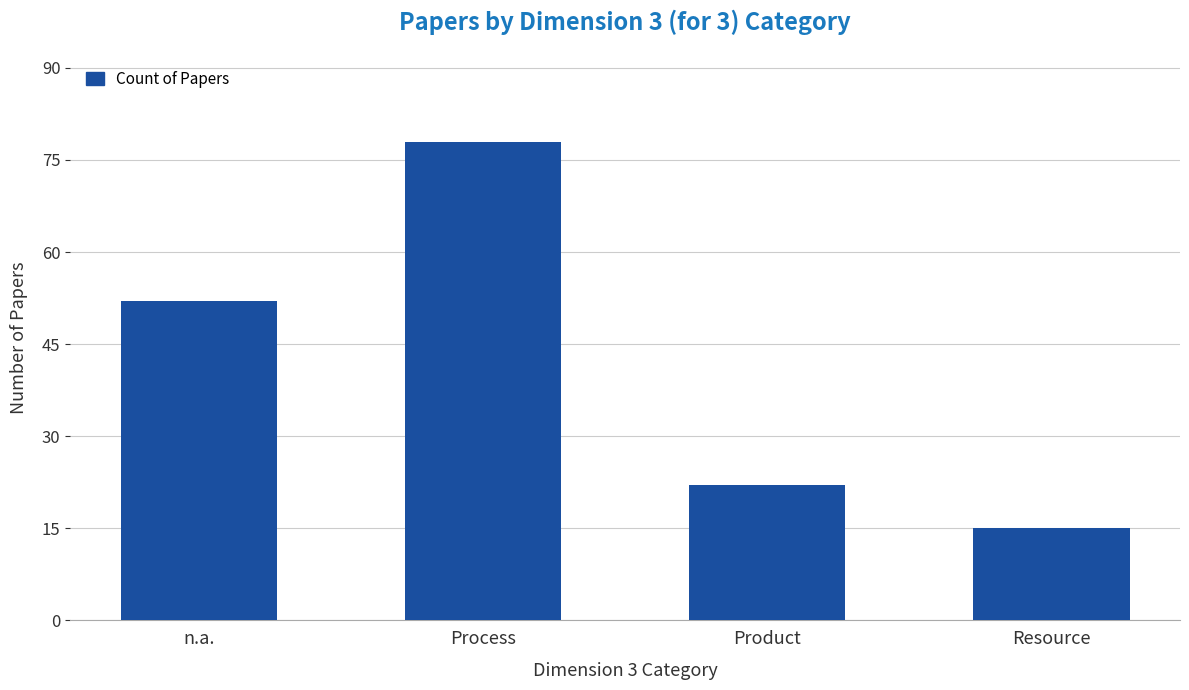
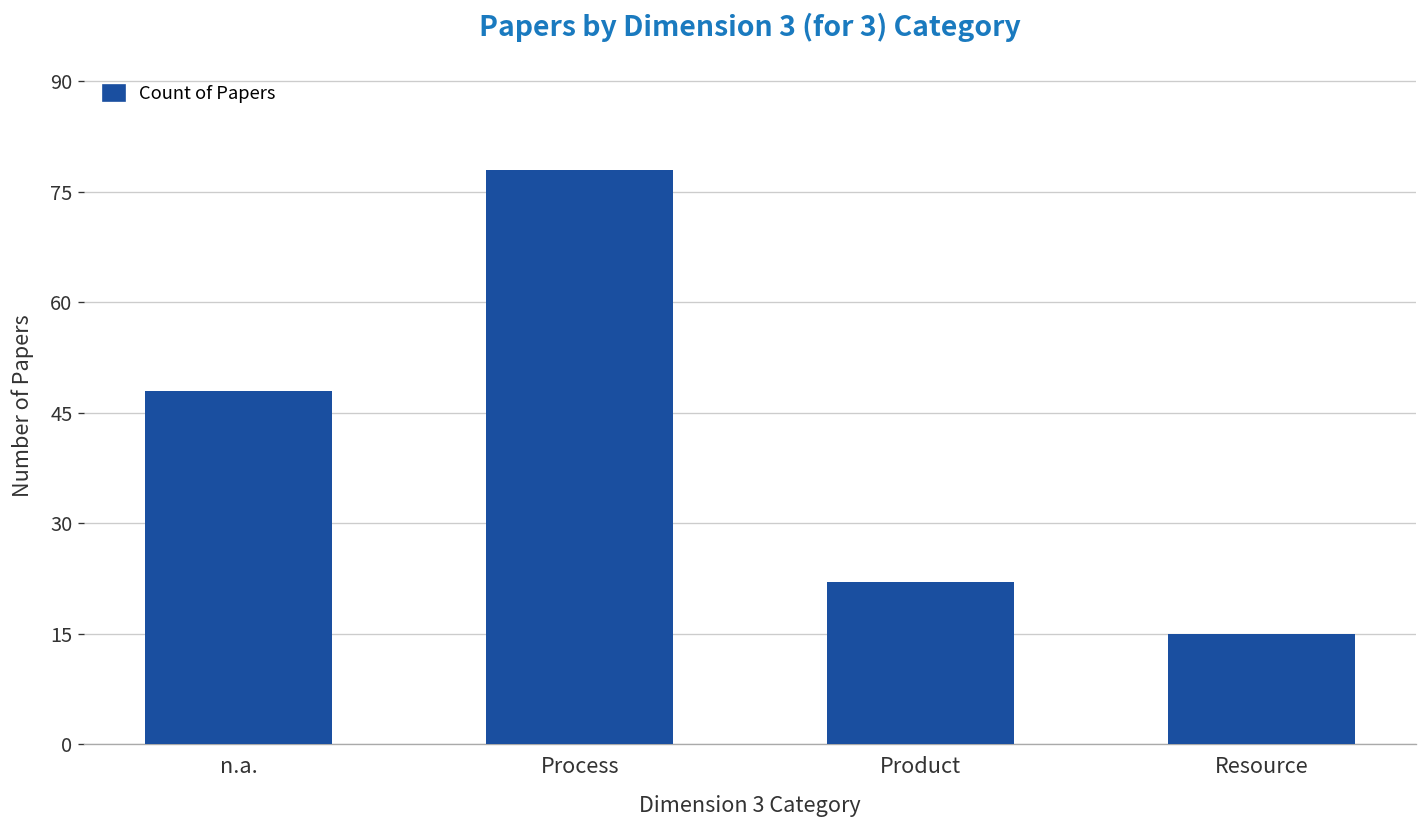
  {
-   "n.a.": 52,
+   "n.a.": 48,
    "Process": 78,
    "Product": 22,
    "Resource": 15
  }
